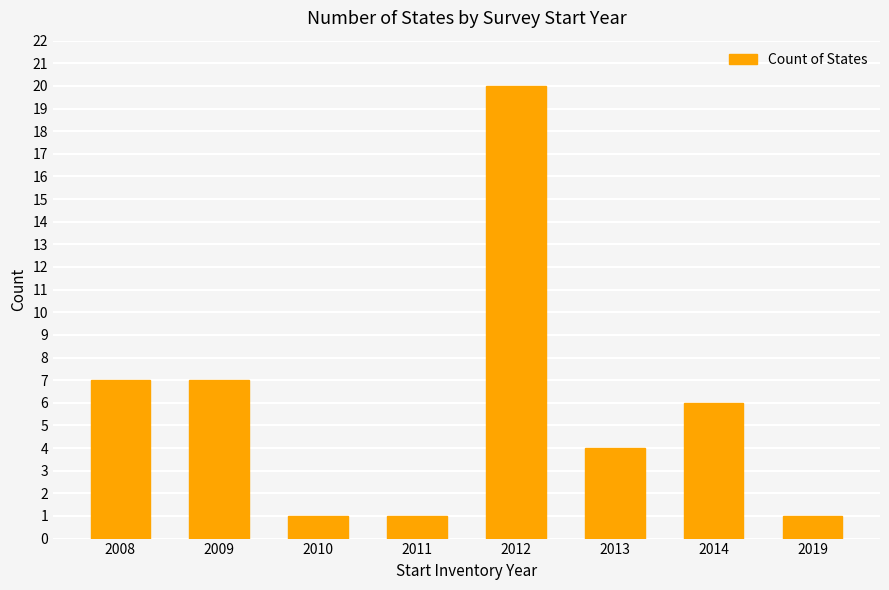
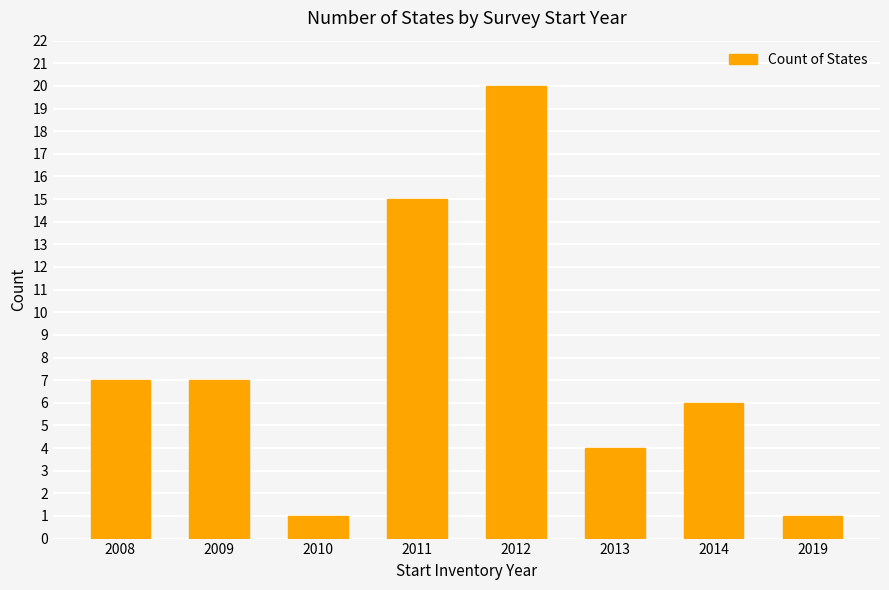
  {
    "2008": 7,
    "2009": 7,
    "2010": 1,
-   "2011": 1,
+   "2011": 15,
    "2012": 20,
    "2013": 4,
    "2014": 6,
    "2019": 1
  }
